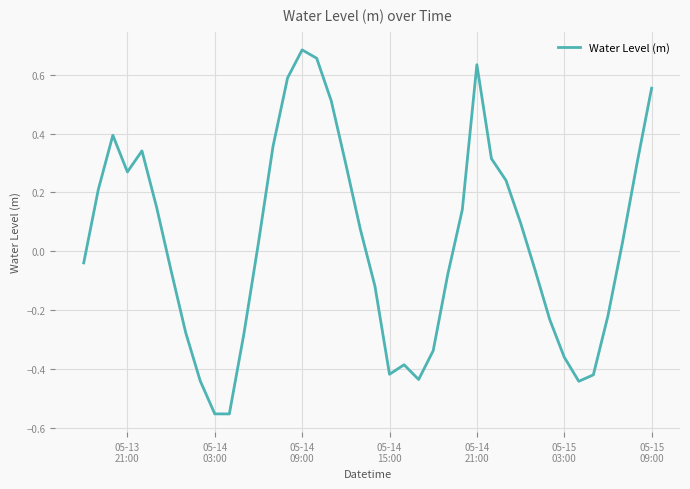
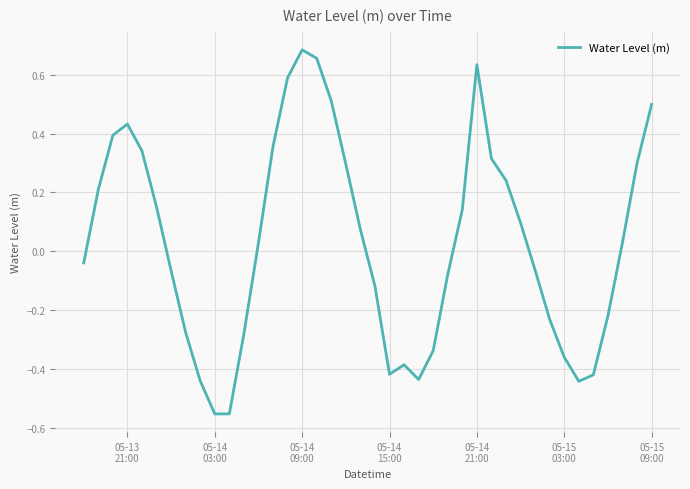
  {
-   "05-13 21:00": 0.27,
+   "05-13 21:00": 0.43,
    "05-14 03:00": -0.55,
    "05-14 09:00": 0.68,
    "05-14 15:00": -0.42,
    "05-14 21:00": 0.63,
    "05-15 03:00": -0.36,
-   "05-15 09:00": 0.55
+   "05-15 09:00": 0.50
  }
